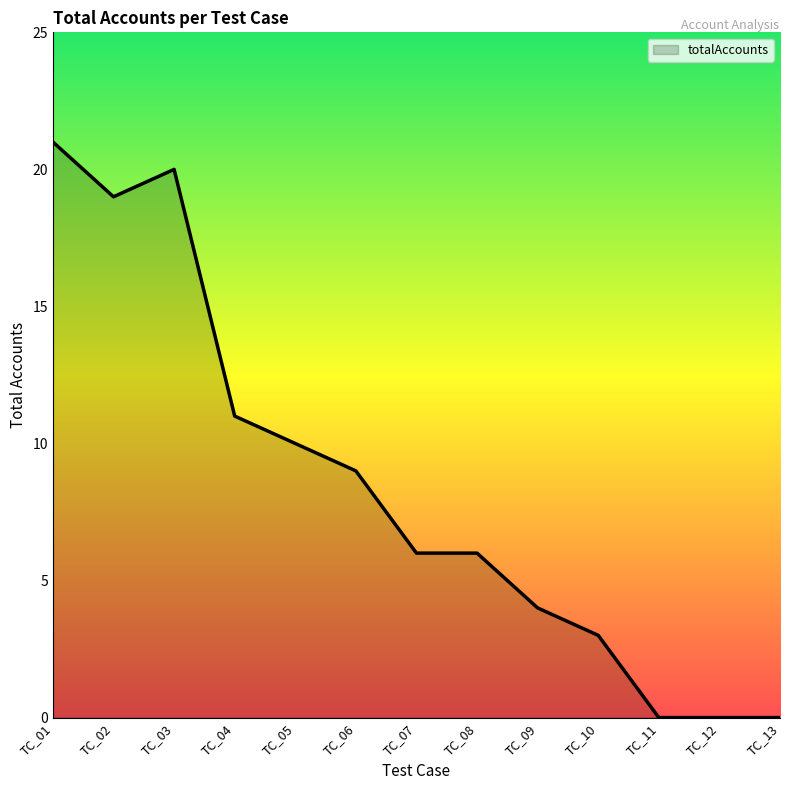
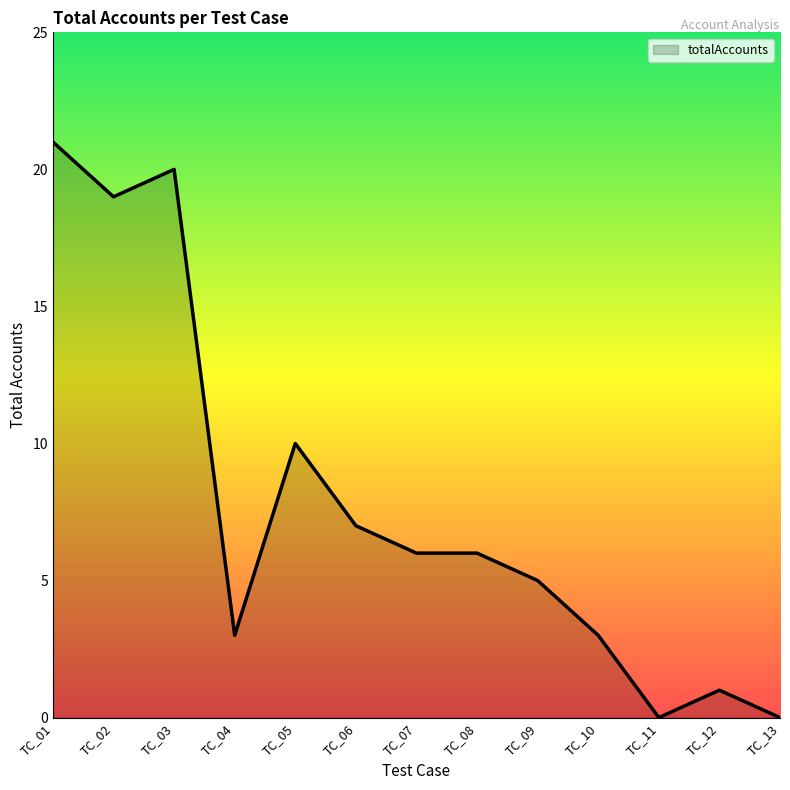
  {
    "TC_01": 21,
    "TC_02": 19,
    "TC_03": 20,
-   "TC_04": 11,
+   "TC_04": 3,
    "TC_05": 10,
-   "TC_06": 9,
+   "TC_06": 7,
    "TC_07": 6,
    "TC_08": 6,
-   "TC_09": 4,
+   "TC_09": 5,
    "TC_10": 3,
    "TC_11": 0,
-   "TC_12": 0,
+   "TC_12": 1,
    "TC_13": 0
  }
